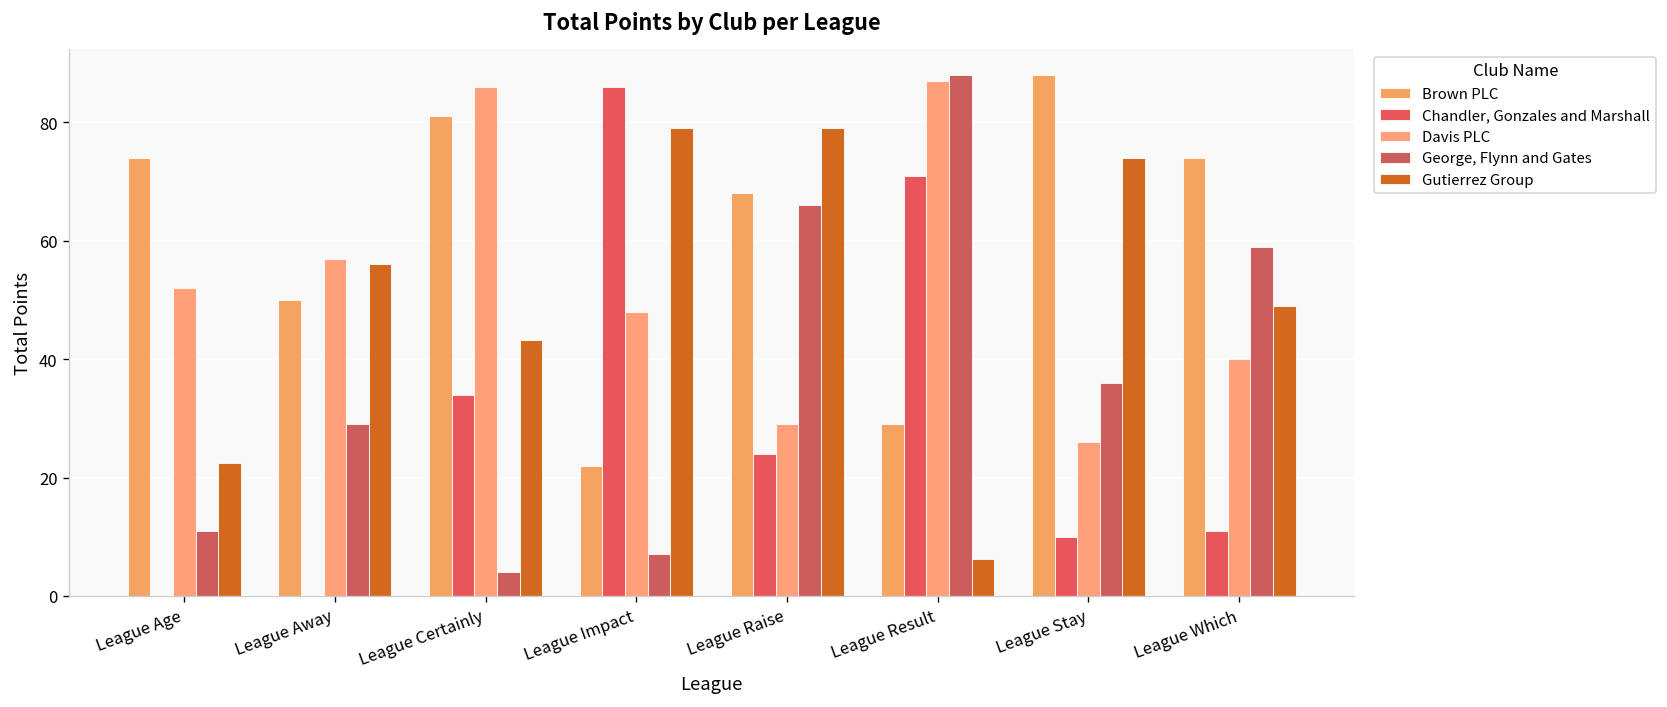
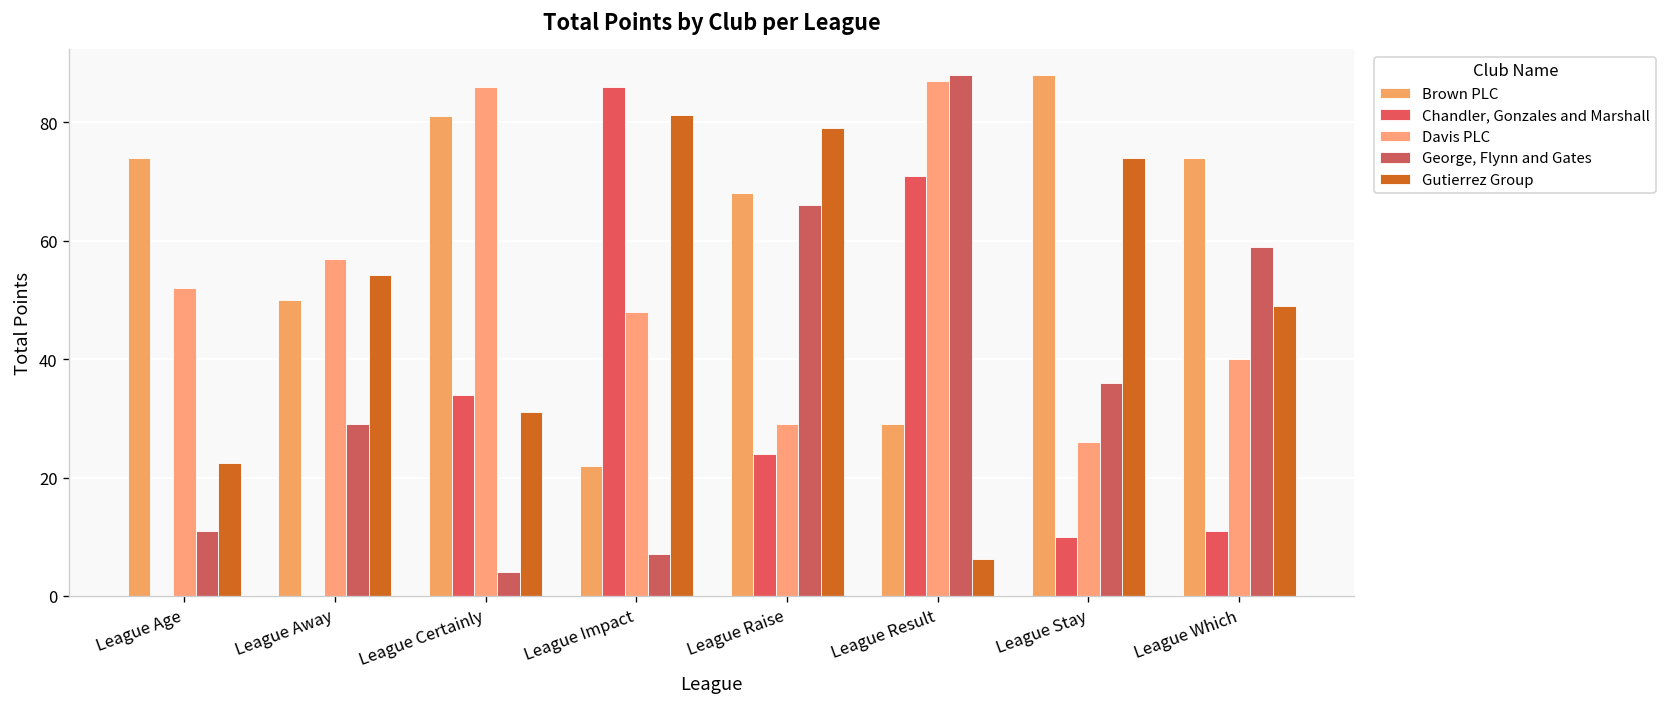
  {
    "Gutierrez Group": {
      "League Age": 23,
-     "League Away": 56,
-     "League Certainly": 43,
-     "League Impact": 79,
+     "League Away": 54,
+     "League Certainly": 31,
+     "League Impact": 81,
      "League Raise": 79,
      "League Result": 6,
      "League Stay": 74,
      "League Which": 49
    }
  }
